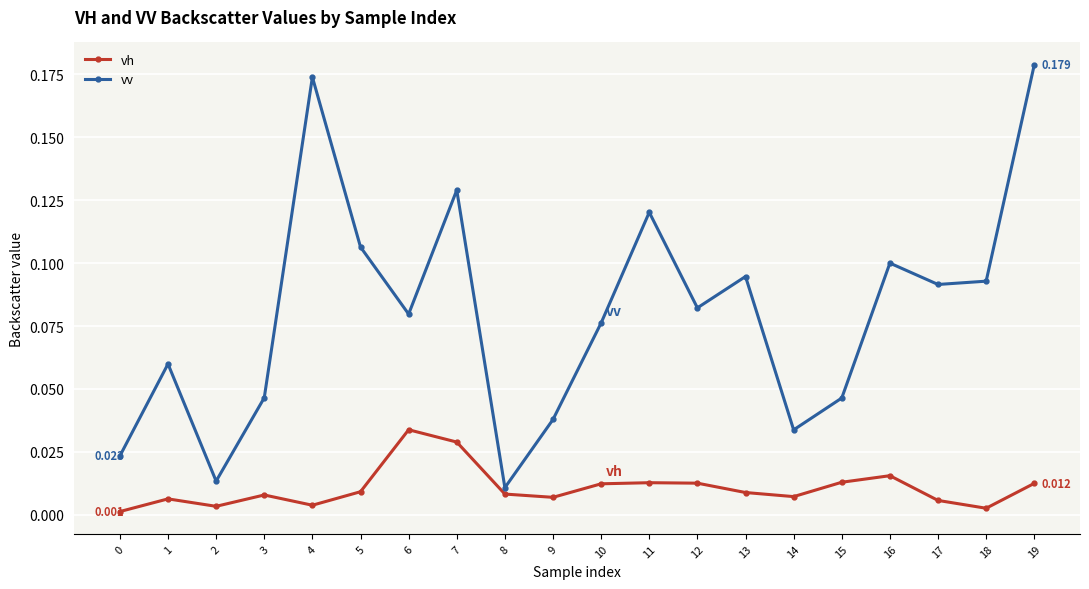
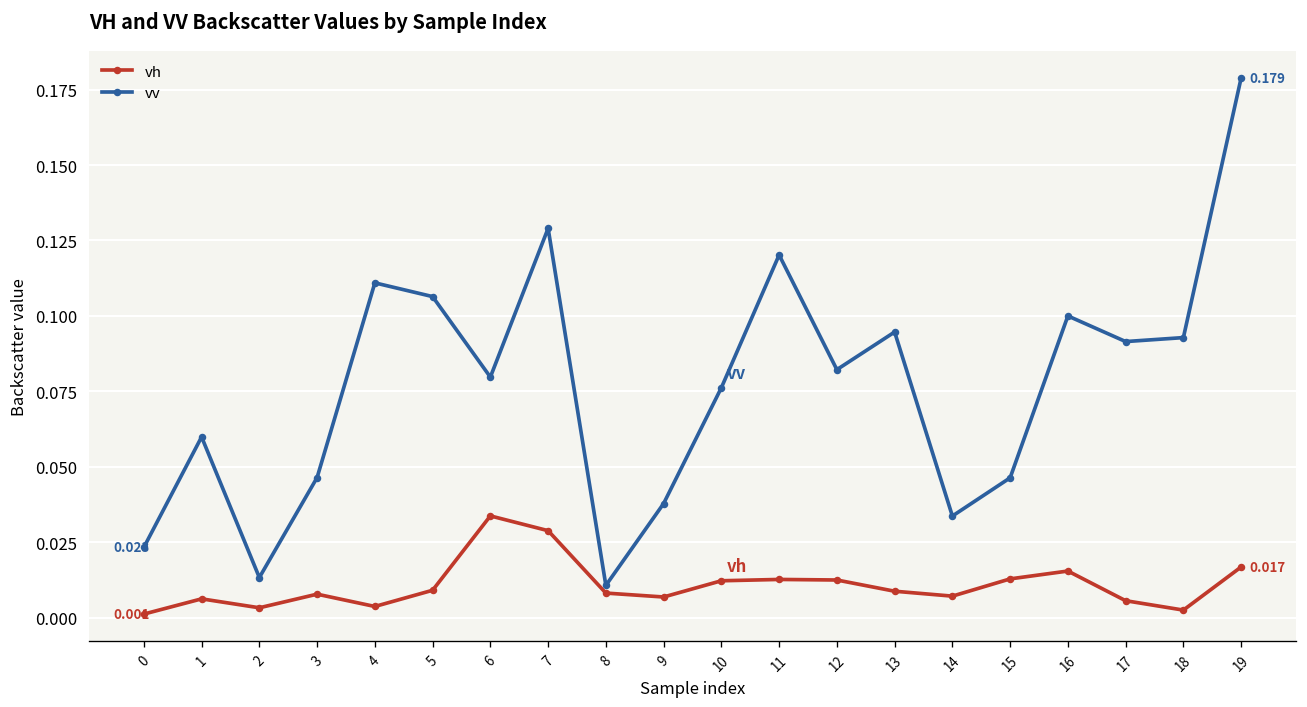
  {
    "vh": {
      "0": 0.001,
-     "19": 0.012
+     "19": 0.017
    },
    "vv": {
      "1": 0.060,
      "2": 0.013,
      "3": 0.046,
-     "4": 0.174,
+     "4": 0.111,
      "5": 0.106,
      "6": 0.080,
      "7": 0.129,
      "8": 0.011,
      "9": 0.038,
      "10": 0.076,
      "11": 0.120,
      "12": 0.082,
      "13": 0.095,
      "14": 0.034,
      "15": 0.046,
      "16": 0.100,
      "17": 0.092,
      "18": 0.093
    }
  }
